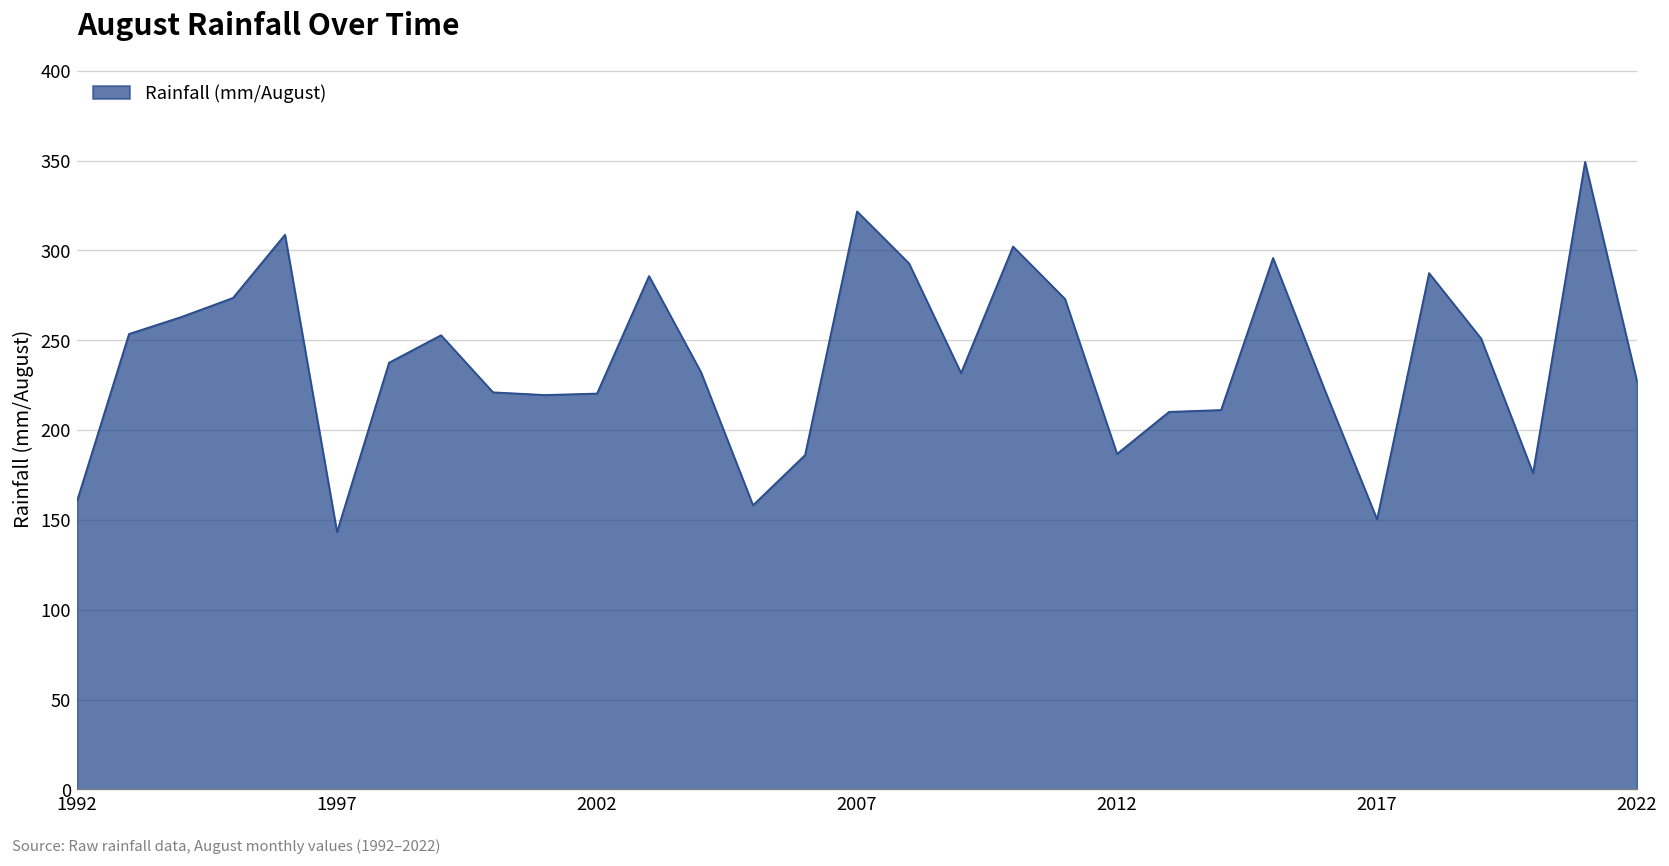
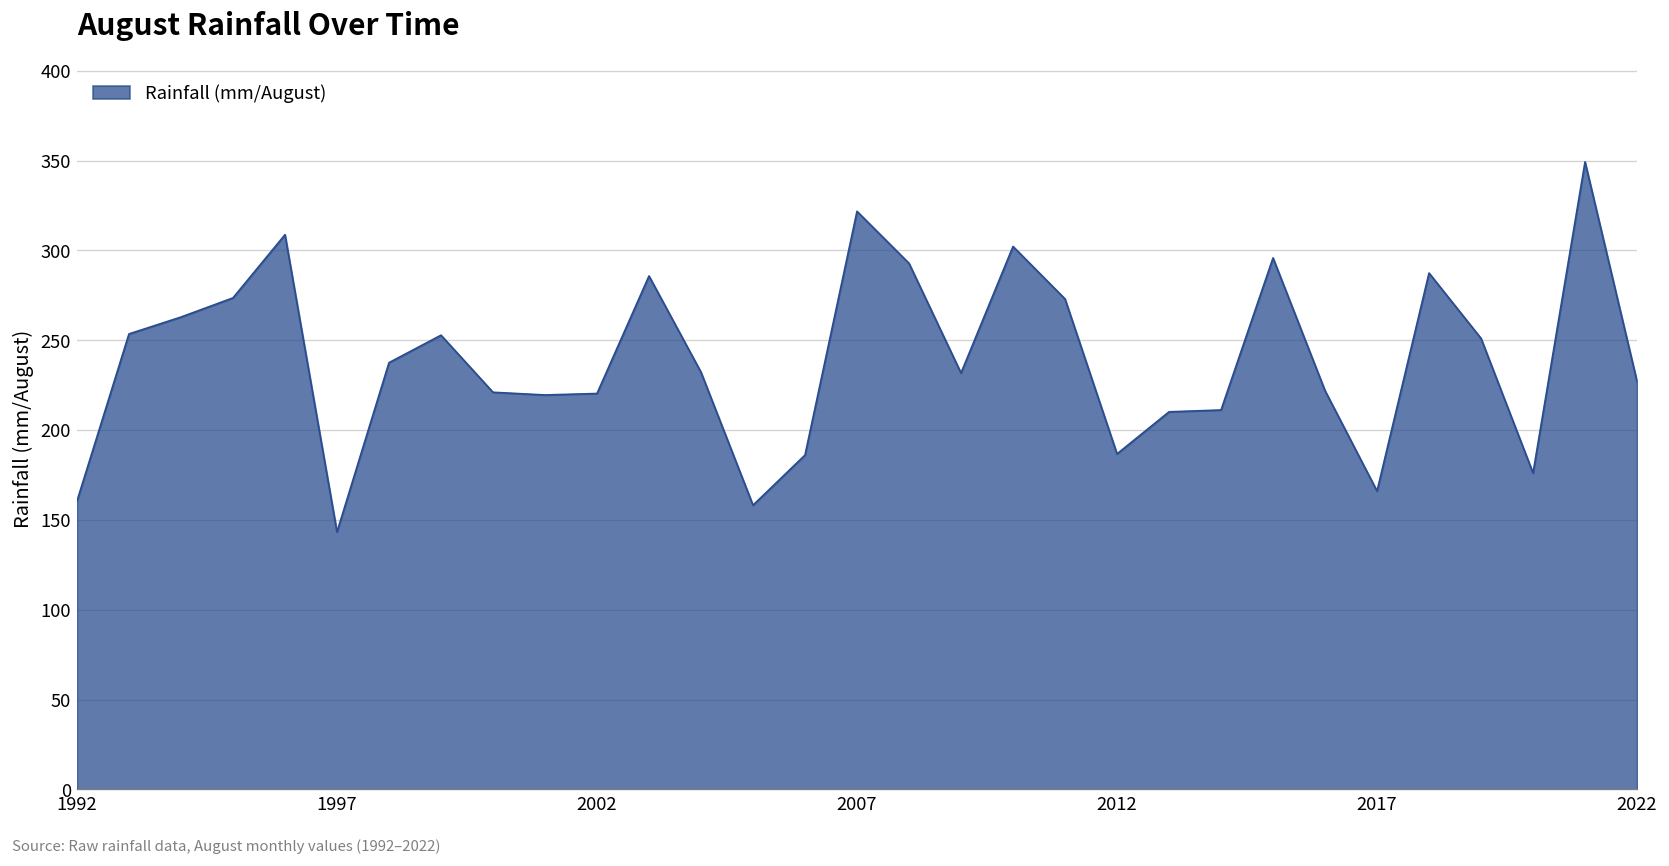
  {
    "1992": 161,
    "1997": 143,
    "2002": 220,
    "2007": 322,
    "2012": 187,
-   "2017": 150,
+   "2017": 166,
    "2022": 227
  }
